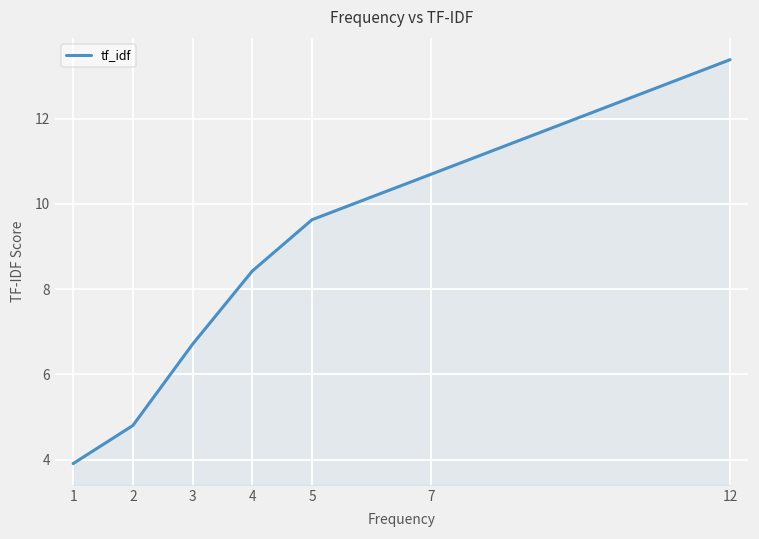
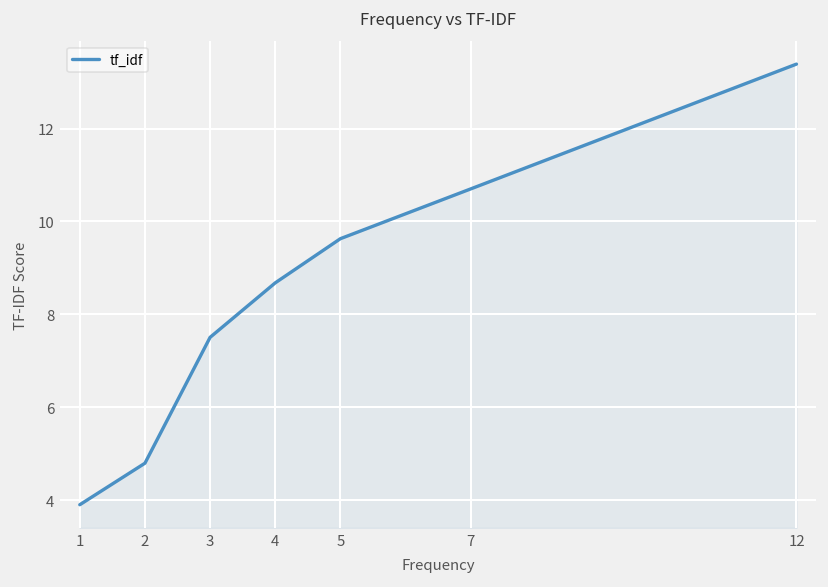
  {
    "1": 3.9,
    "2": 4.8,
-   "3": 6.7,
-   "4": 8.4,
+   "3": 7.5,
+   "4": 8.7,
    "5": 9.6,
    "7": 10.7,
    "12": 13.4
  }
